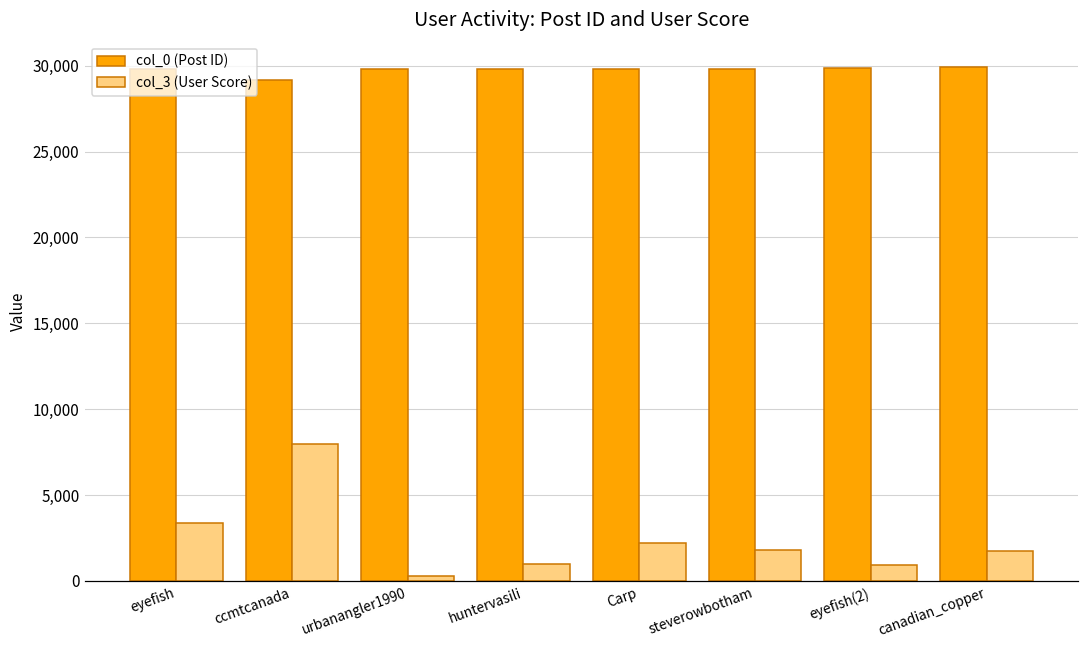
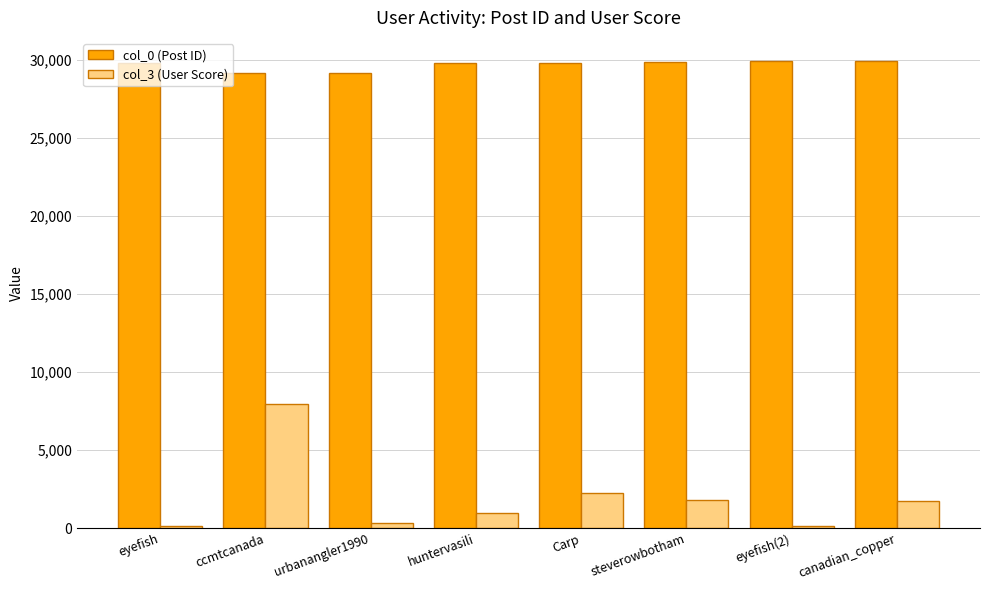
  {
    "col_0 (Post ID)": {
      "ccmtcanada": "29,200",
-     "urbanangler1990": "29,800",
+     "urbanangler1990": "29,200",
      "huntervasili": "29,800",
      "Carp": "29,800",
      "steverowbotham": "29,800",
      "eyefish(2)": "29,900",
      "canadian_copper": "29,900"
    },
    "col_3 (User Score)": {
-     "eyefish": "3,400",
+     "eyefish": "100",
      "ccmtcanada": "8,000",
      "urbanangler1990": "300",
      "huntervasili": "1,000",
      "Carp": "2,200",
      "steverowbotham": "1,800",
-     "eyefish(2)": "900",
+     "eyefish(2)": "100",
      "canadian_copper": "1,700"
    }
  }
